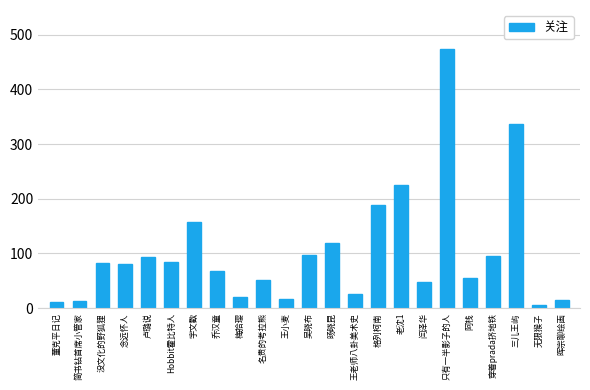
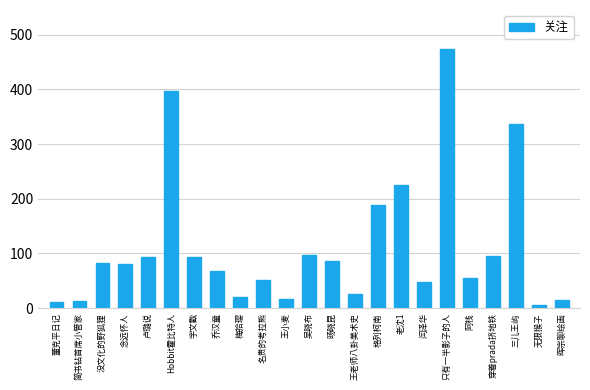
  {
    "董克平日记": 10,
    "简书钻首席小管家": 10,
    "没文化的野狐狸": 80,
    "念远怀人": 80,
    "卢璐说": 90,
-   "Hobbit霍比特人": 90,
-   "宇文歡": 160,
+   "Hobbit霍比特人": 400,
+   "宇文歡": 90,
    "乔汉童": 70,
    "梅拾璎": 20,
    "名贵的考拉熊": 50,
    "王小麦": 20,
    "吴晓布": 100,
-   "旸晓昆": 120,
+   "旸晓昆": 90,
    "王老师八卦美术史": 30,
    "格列柯南": 190,
    "老沈1": 230,
    "闫泽华": 50,
    "只有一半影子的人": 470,
    "阿栈": 60,
    "穿着prada挤地铁": 100,
    "三儿王屿": 340,
    "无限猴子": 10,
    "晖宗聊绘画": 20
  }
